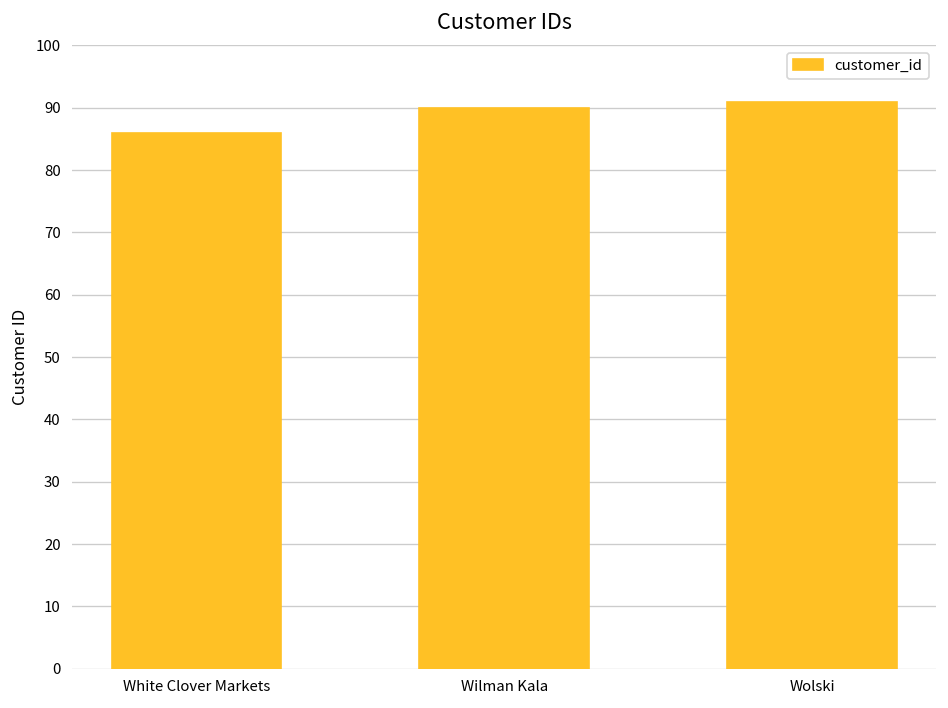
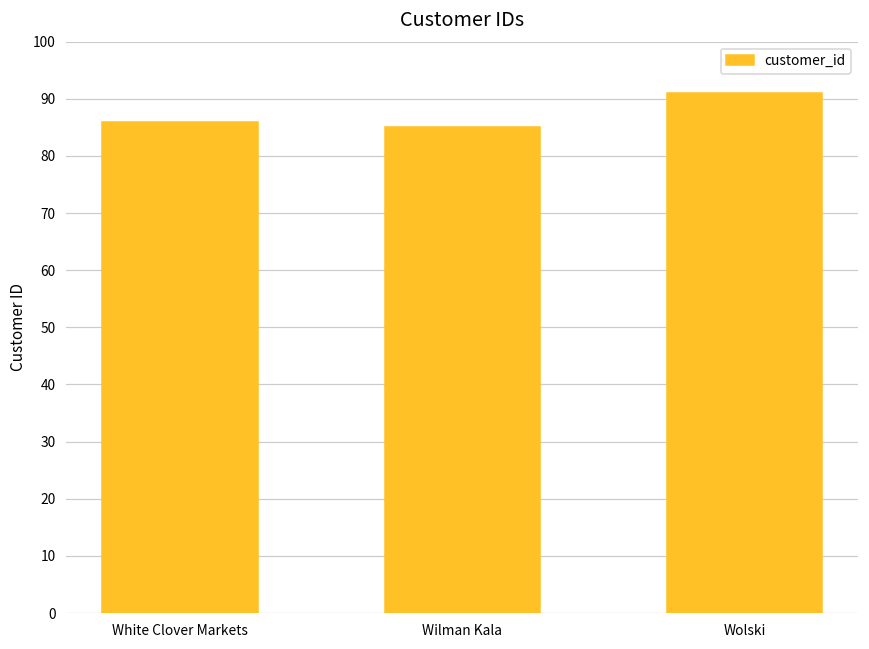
  {
    "White Clover Markets": 86,
-   "Wilman Kala": 90,
+   "Wilman Kala": 85,
    "Wolski": 91
  }
